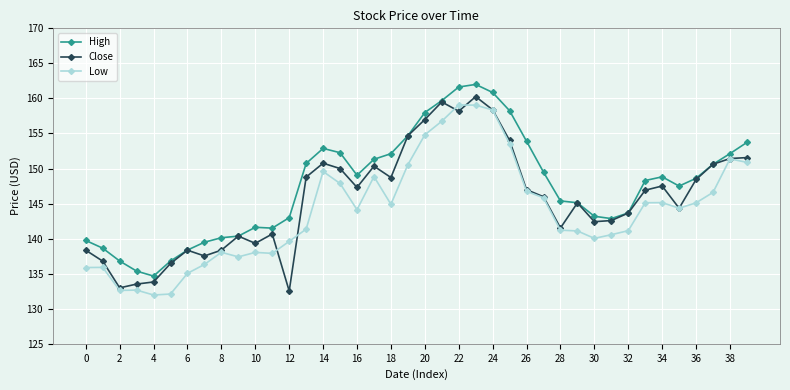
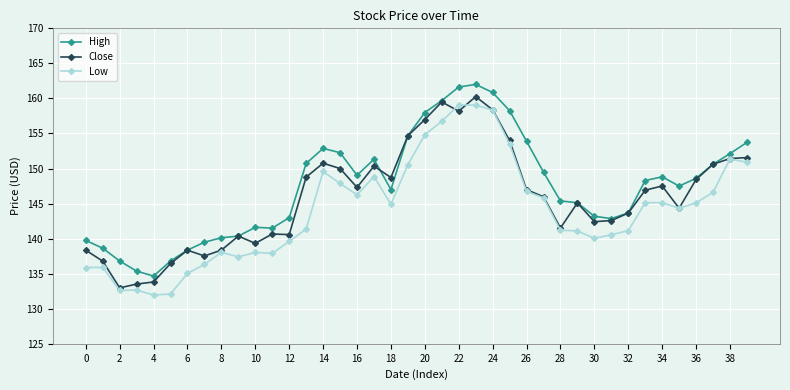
  {
    "High": {
      "0": 140,
      "2": 137,
      "4": 135,
      "8": 140,
      "10": 142,
      "12": 143,
      "14": 153,
      "16": 149,
-     "18": 152,
+     "18": 147,
      "20": 158,
      "22": 162,
      "24": 161,
      "26": 154,
      "28": 145,
      "30": 143,
      "34": 149,
      "38": 152
    },
    "Close": {
      "0": 138,
      "4": 134,
      "10": 139,
-     "12": 133,
+     "12": 141,
      "14": 151,
      "16": 147,
      "18": 149,
      "20": 157,
      "22": 158,
      "30": 142,
      "34": 148
    },
    "Low": {
      "0": 136,
      "4": 132,
      "6": 135,
      "10": 138,
      "12": 140,
      "14": 150,
-     "16": 144,
+     "16": 146,
      "18": 145,
      "20": 155,
      "22": 159,
      "30": 140,
      "32": 141,
      "34": 145,
      "36": 145
    }
  }
